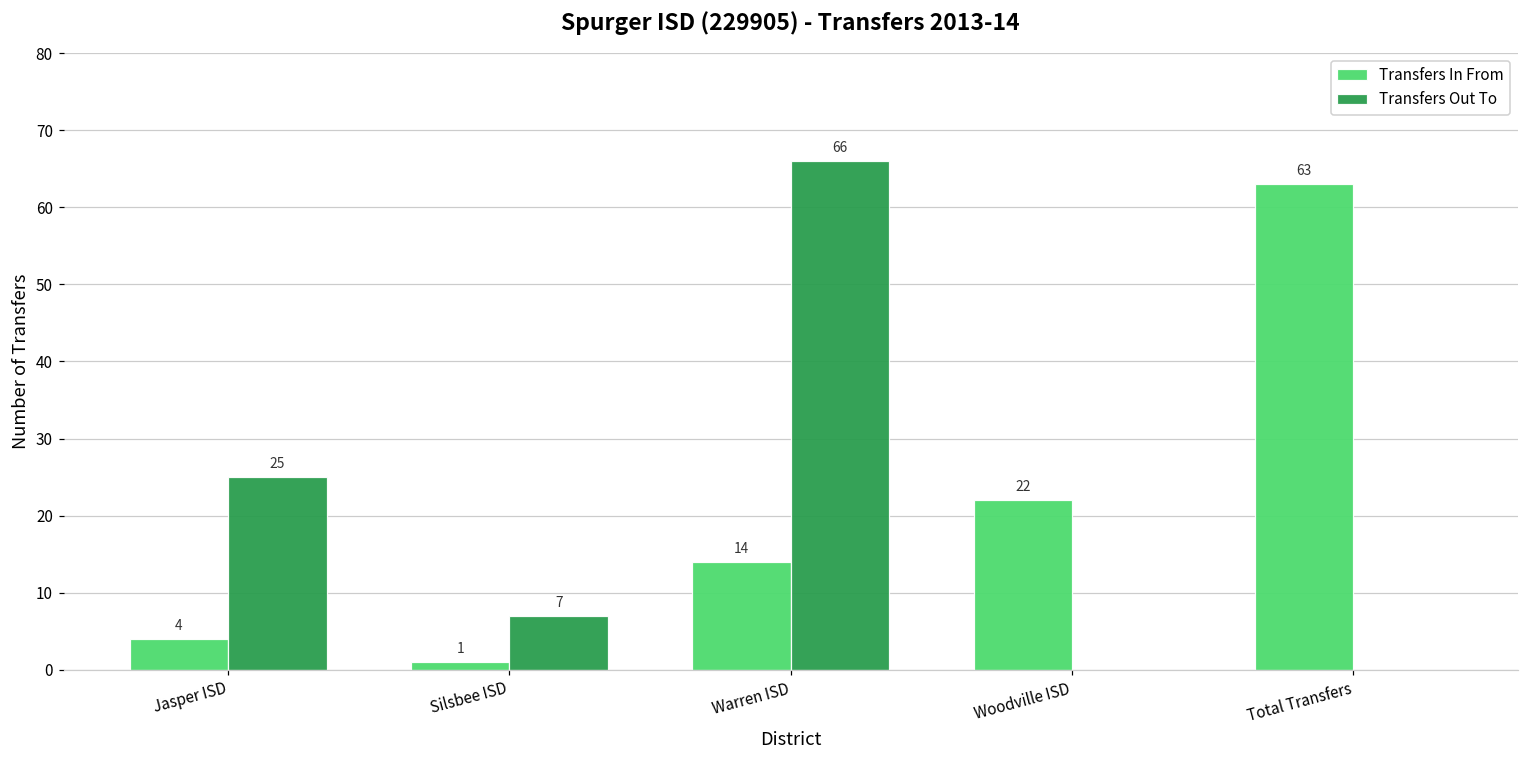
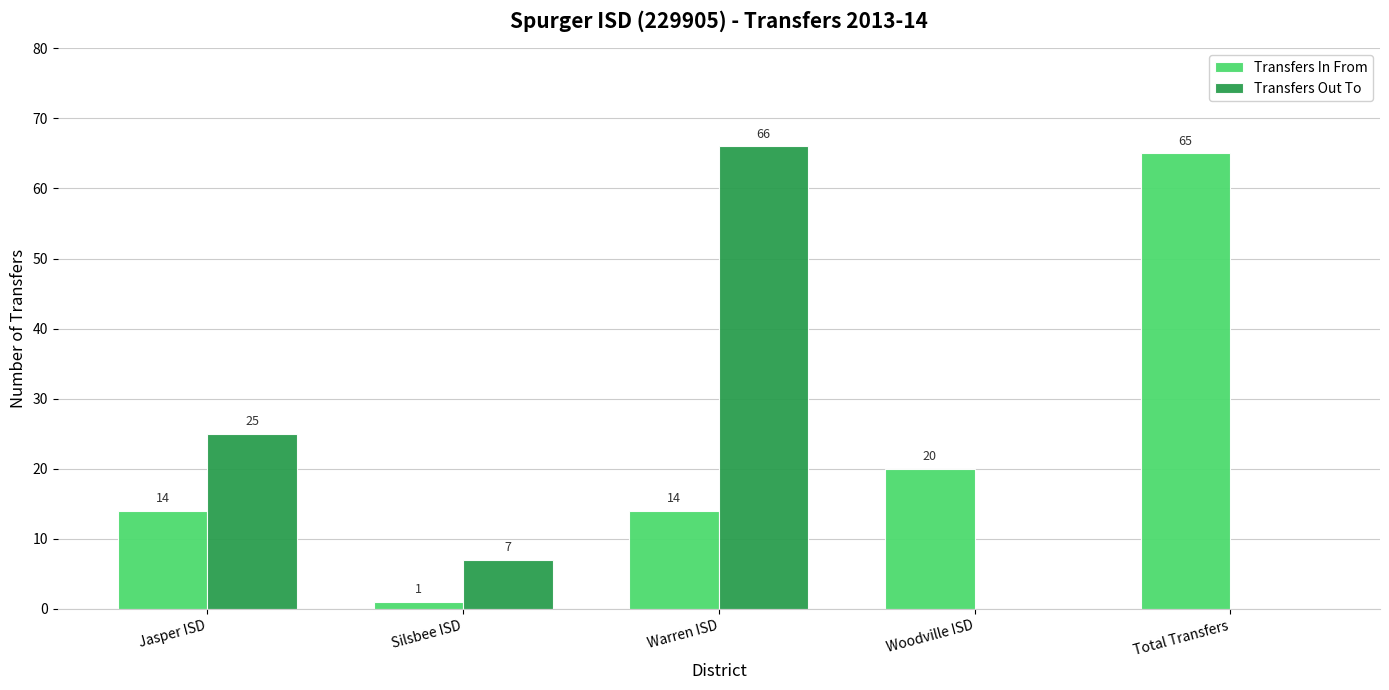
  {
    "Transfers In From": {
-     "Jasper ISD": 4,
+     "Jasper ISD": 14,
      "Silsbee ISD": 1,
      "Warren ISD": 14,
-     "Woodville ISD": 22,
-     "Total Transfers": 63
+     "Woodville ISD": 20,
+     "Total Transfers": 65
    },
    "Transfers Out To": {
      "Jasper ISD": 25,
      "Silsbee ISD": 7,
      "Warren ISD": 66
    }
  }
